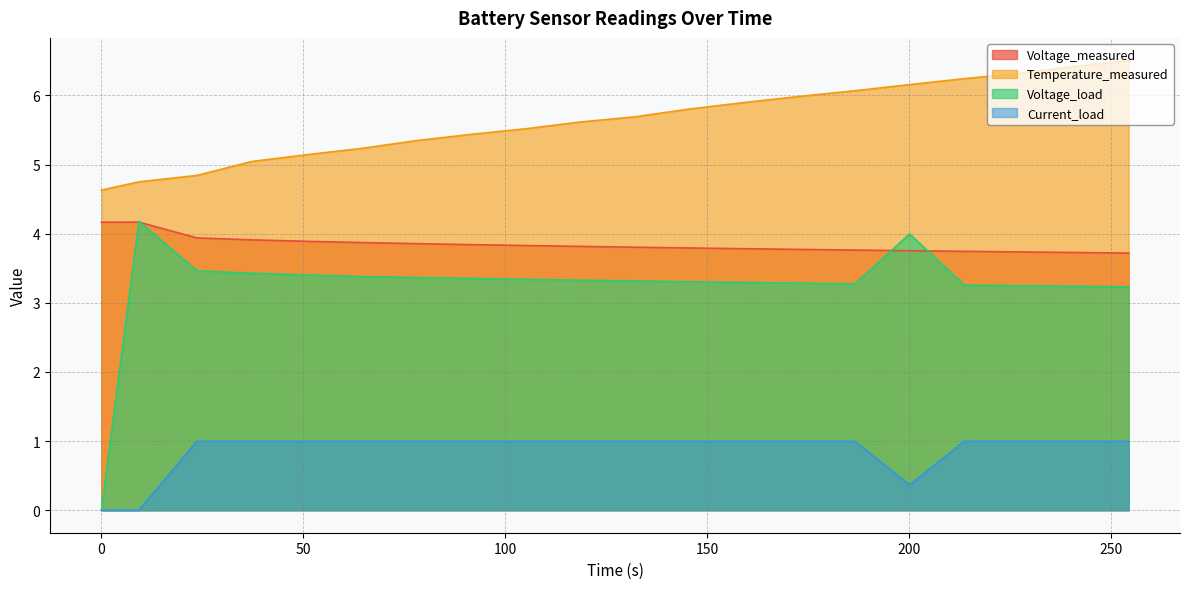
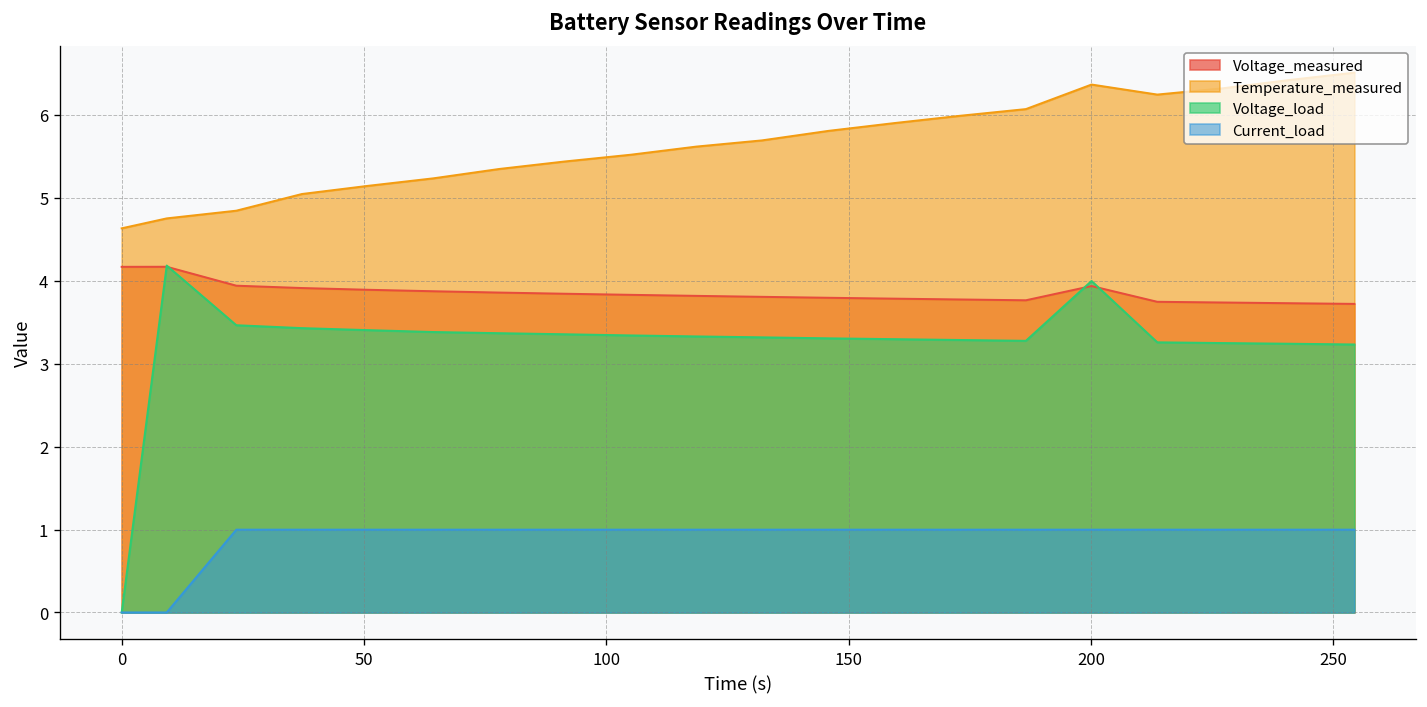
  {
    "Voltage_measured": {
      "0": 4.2,
-     "200": 3.8
+     "200": 3.9
    },
    "Temperature_measured": {
      "0": 4.6,
-     "200": 6.2
+     "200": 6.4
    },
    "Voltage_load": {
      "200": 4.0
    },
    "Current_load": {
-     "200": 0.4
+     "200": 1.0
    }
  }
